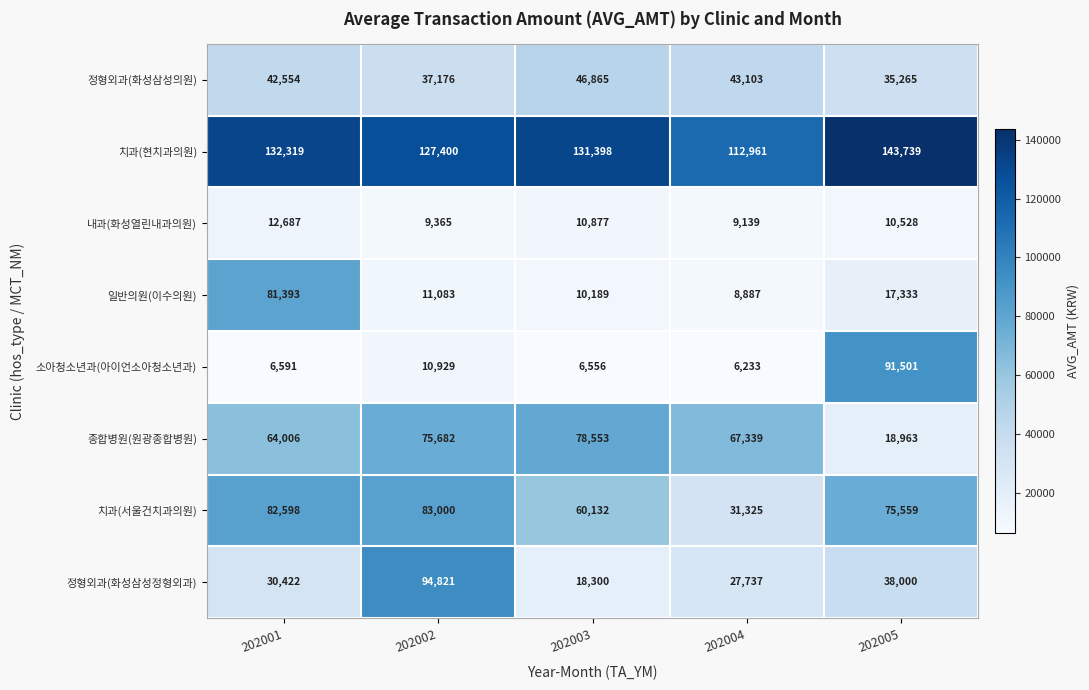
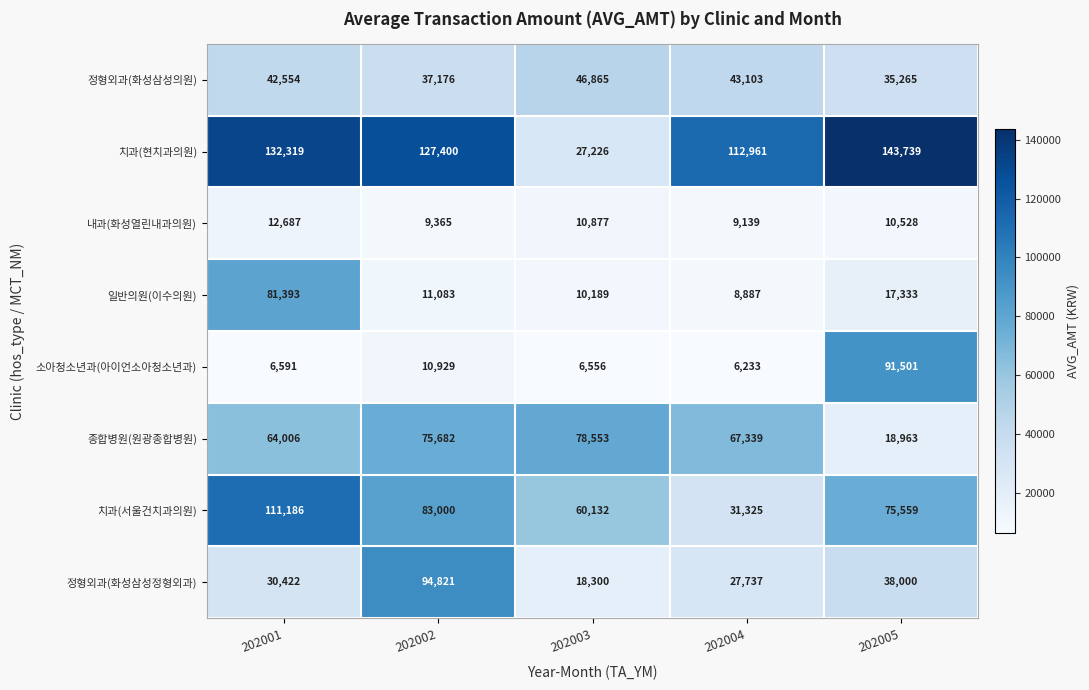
  {
    "정형외과(화성삼성의원)": {
      "202001": "42,554",
      "202002": "37,176",
      "202003": "46,865",
      "202004": "43,103",
      "202005": "35,265"
    },
    "치과(현치과의원)": {
      "202001": "132,319",
      "202002": "127,400",
-     "202003": "131,398",
+     "202003": "27,226",
      "202004": "112,961",
      "202005": "143,739"
    },
    "내과(화성열린내과의원)": {
      "202001": "12,687",
      "202002": "9,365",
      "202003": "10,877",
      "202004": "9,139",
      "202005": "10,528"
    },
    "일반의원(이수의원)": {
      "202001": "81,393",
      "202002": "11,083",
      "202003": "10,189",
      "202004": "8,887",
      "202005": "17,333"
    },
    "소아청소년과(아이언소아청소년과)": {
      "202001": "6,591",
      "202002": "10,929",
      "202003": "6,556",
      "202004": "6,233",
      "202005": "91,501"
    },
    "종합병원(원광종합병원)": {
      "202001": "64,006",
      "202002": "75,682",
      "202003": "78,553",
      "202004": "67,339",
      "202005": "18,963"
    },
    "치과(서울건치과의원)": {
-     "202001": "82,598",
+     "202001": "111,186",
      "202002": "83,000",
      "202003": "60,132",
      "202004": "31,325",
      "202005": "75,559"
    },
    "정형외과(화성삼성정형외과)": {
      "202001": "30,422",
      "202002": "94,821",
      "202003": "18,300",
      "202004": "27,737",
      "202005": "38,000"
    }
  }
